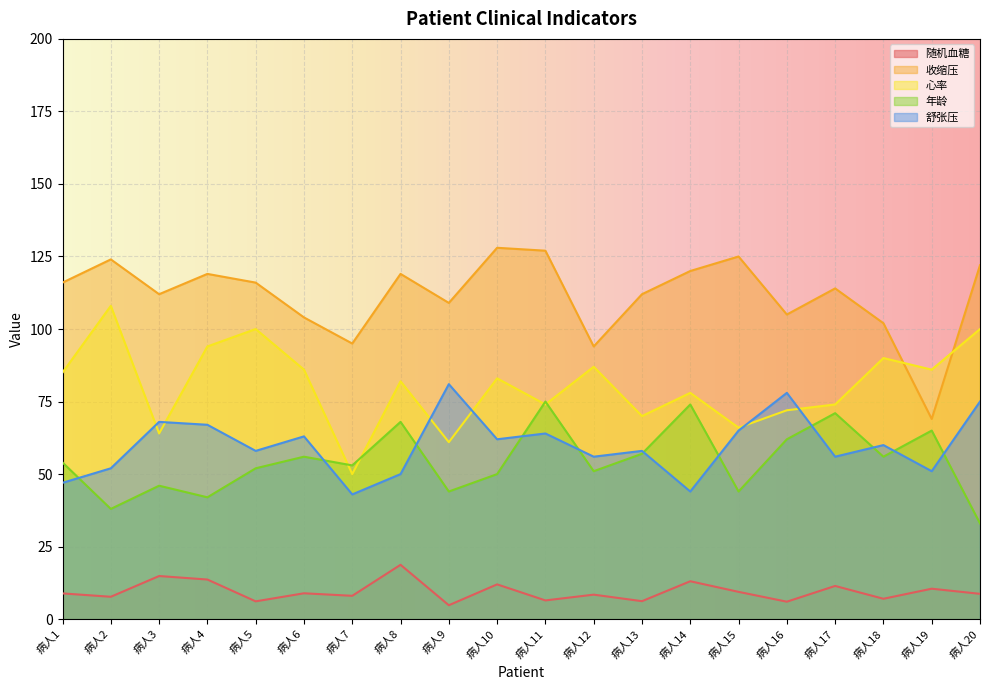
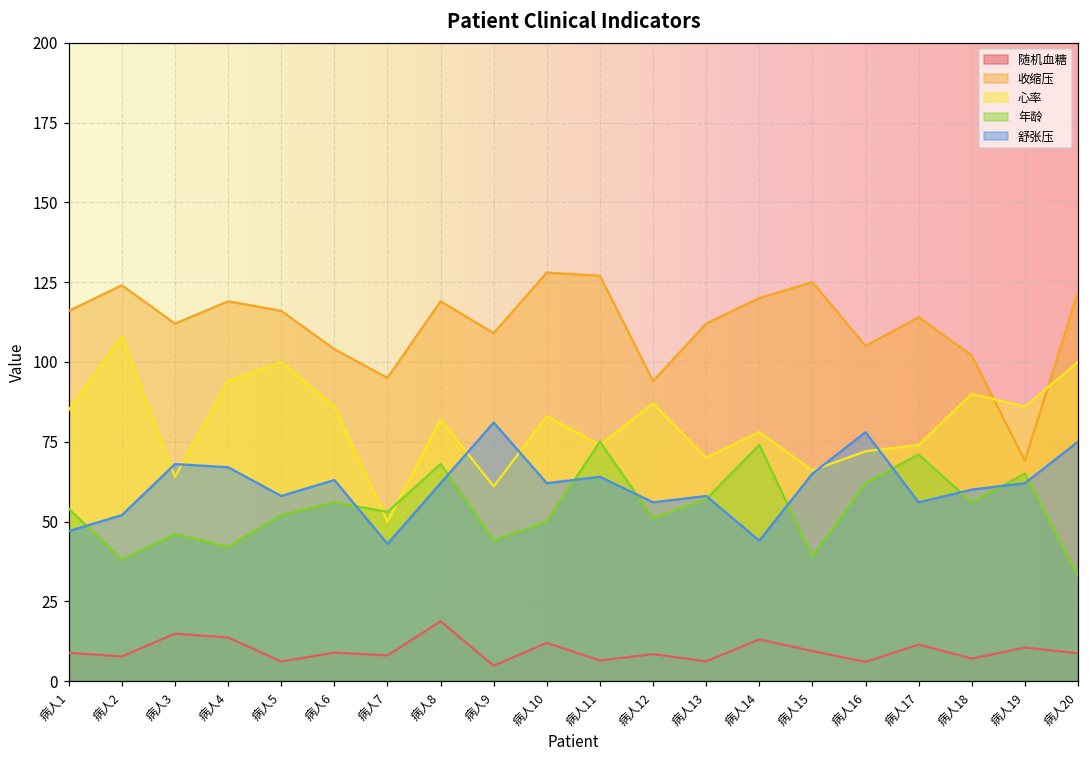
  {
    "随机血糖": {
      "病人1": 9,
      "病人2": 8,
      "病人3": 15,
      "病人4": 14,
      "病人5": 6,
      "病人6": 9,
      "病人7": 8,
      "病人8": 19,
      "病人9": 5,
      "病人10": 12,
      "病人11": 6,
      "病人12": 8,
      "病人13": 6,
      "病人14": 13,
      "病人15": 9,
      "病人16": 6,
      "病人17": 11,
      "病人18": 7,
      "病人19": 11,
      "病人20": 9
    },
    "年龄": {
      "病人1": 54,
      "病人2": 38,
      "病人3": 46,
      "病人4": 42,
      "病人5": 52,
      "病人6": 56,
      "病人7": 53,
      "病人8": 68,
      "病人9": 44,
      "病人10": 50,
      "病人11": 75,
      "病人12": 51,
      "病人13": 57,
      "病人14": 74,
-     "病人15": 44,
+     "病人15": 39,
      "病人16": 62,
      "病人17": 71,
      "病人18": 56,
      "病人19": 65,
      "病人20": 33
    },
    "舒张压": {
      "病人1": 47,
      "病人2": 52,
      "病人3": 68,
      "病人4": 67,
      "病人5": 58,
      "病人6": 63,
      "病人7": 43,
-     "病人8": 50,
+     "病人8": 62,
      "病人9": 81,
      "病人10": 62,
      "病人11": 64,
      "病人12": 56,
      "病人13": 58,
      "病人14": 44,
      "病人15": 65,
      "病人16": 78,
      "病人17": 56,
      "病人18": 60,
-     "病人19": 51,
+     "病人19": 62,
      "病人20": 75
    }
  }
